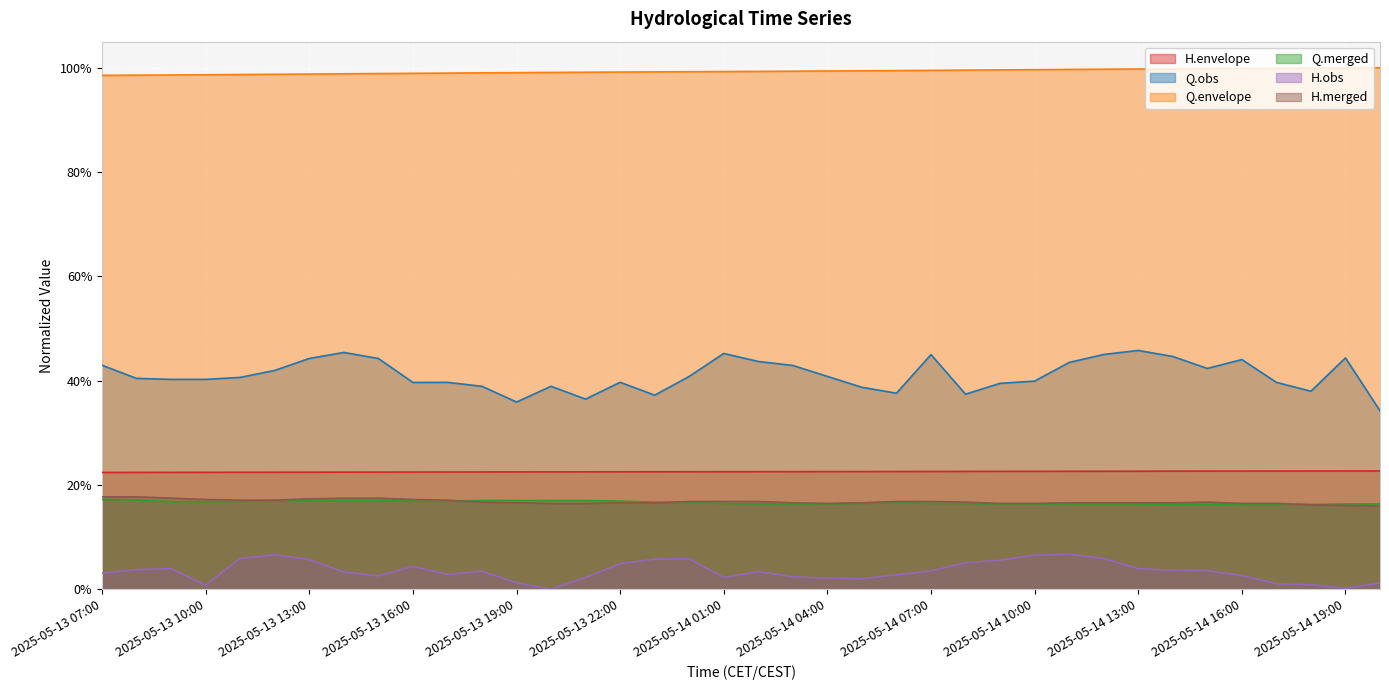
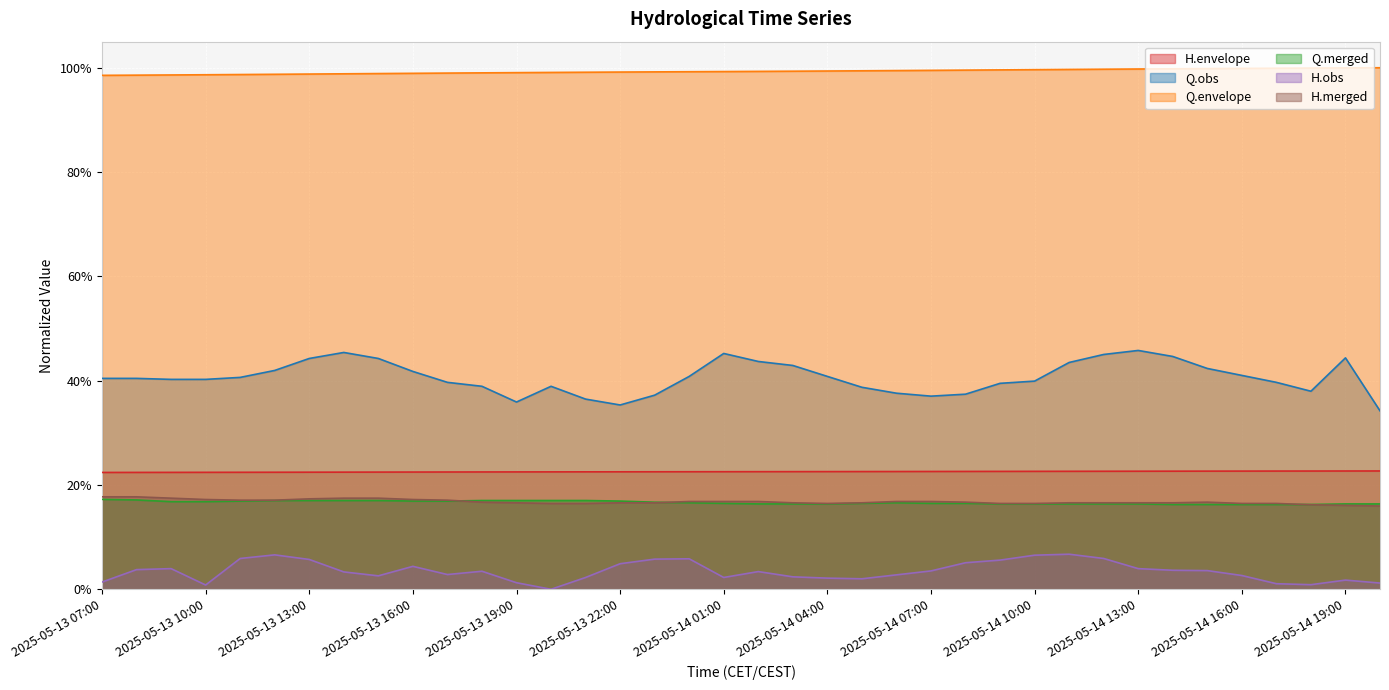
  {
    "H.envelope": {
      "2025-05-13 07:00": "22%",
      "2025-05-13 10:00": "22%",
      "2025-05-13 13:00": "22%",
      "2025-05-13 16:00": "22%",
      "2025-05-13 19:00": "23%",
      "2025-05-13 22:00": "23%",
      "2025-05-14 01:00": "23%",
      "2025-05-14 04:00": "23%",
      "2025-05-14 07:00": "23%",
      "2025-05-14 10:00": "23%",
      "2025-05-14 13:00": "23%",
      "2025-05-14 16:00": "23%",
      "2025-05-14 19:00": "23%"
    },
    "Q.obs": {
-     "2025-05-13 07:00": "43%",
+     "2025-05-13 07:00": "40%",
      "2025-05-13 10:00": "40%",
      "2025-05-13 13:00": "44%",
-     "2025-05-13 16:00": "40%",
+     "2025-05-13 16:00": "42%",
      "2025-05-13 19:00": "36%",
-     "2025-05-13 22:00": "40%",
+     "2025-05-13 22:00": "35%",
      "2025-05-14 01:00": "45%",
      "2025-05-14 04:00": "41%",
-     "2025-05-14 07:00": "45%",
+     "2025-05-14 07:00": "37%",
      "2025-05-14 10:00": "40%",
      "2025-05-14 13:00": "46%",
-     "2025-05-14 16:00": "44%",
+     "2025-05-14 16:00": "41%",
      "2025-05-14 19:00": "44%"
    },
    "Q.envelope": {
      "2025-05-13 07:00": "99%",
      "2025-05-13 10:00": "99%",
      "2025-05-13 13:00": "99%",
      "2025-05-13 16:00": "99%",
      "2025-05-13 19:00": "99%",
      "2025-05-13 22:00": "99%",
      "2025-05-14 01:00": "99%",
      "2025-05-14 04:00": "99%",
      "2025-05-14 07:00": "99%",
      "2025-05-14 10:00": "100%",
      "2025-05-14 13:00": "100%"
    },
    "Q.merged": {
      "2025-05-13 07:00": "17%"
    },
    "H.obs": {
-     "2025-05-13 07:00": "3%",
+     "2025-05-13 07:00": "1%",
      "2025-05-13 10:00": "1%",
      "2025-05-13 13:00": "6%",
      "2025-05-13 16:00": "4%",
      "2025-05-13 19:00": "1%",
      "2025-05-13 22:00": "5%",
      "2025-05-14 01:00": "2%",
      "2025-05-14 04:00": "2%",
      "2025-05-14 07:00": "4%",
      "2025-05-14 10:00": "7%",
      "2025-05-14 13:00": "4%",
      "2025-05-14 16:00": "3%",
-     "2025-05-14 19:00": "0%"
+     "2025-05-14 19:00": "2%"
    },
    "H.merged": {
      "2025-05-13 07:00": "18%"
    }
  }
